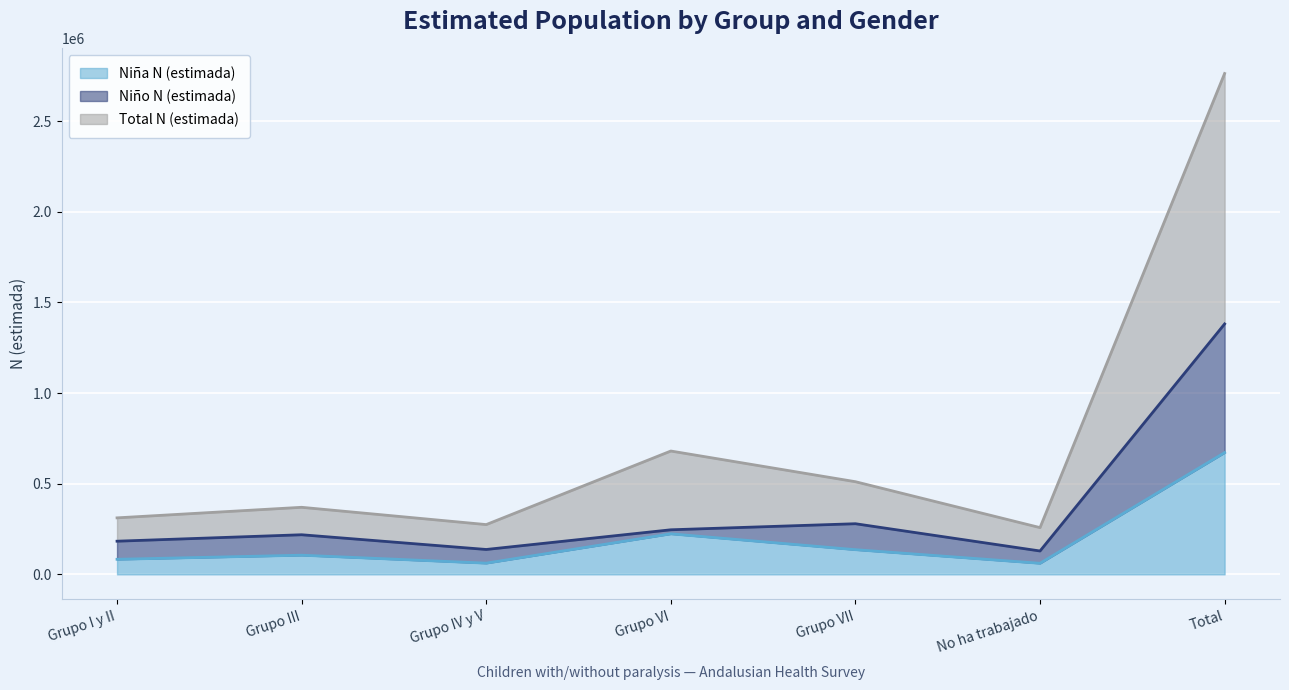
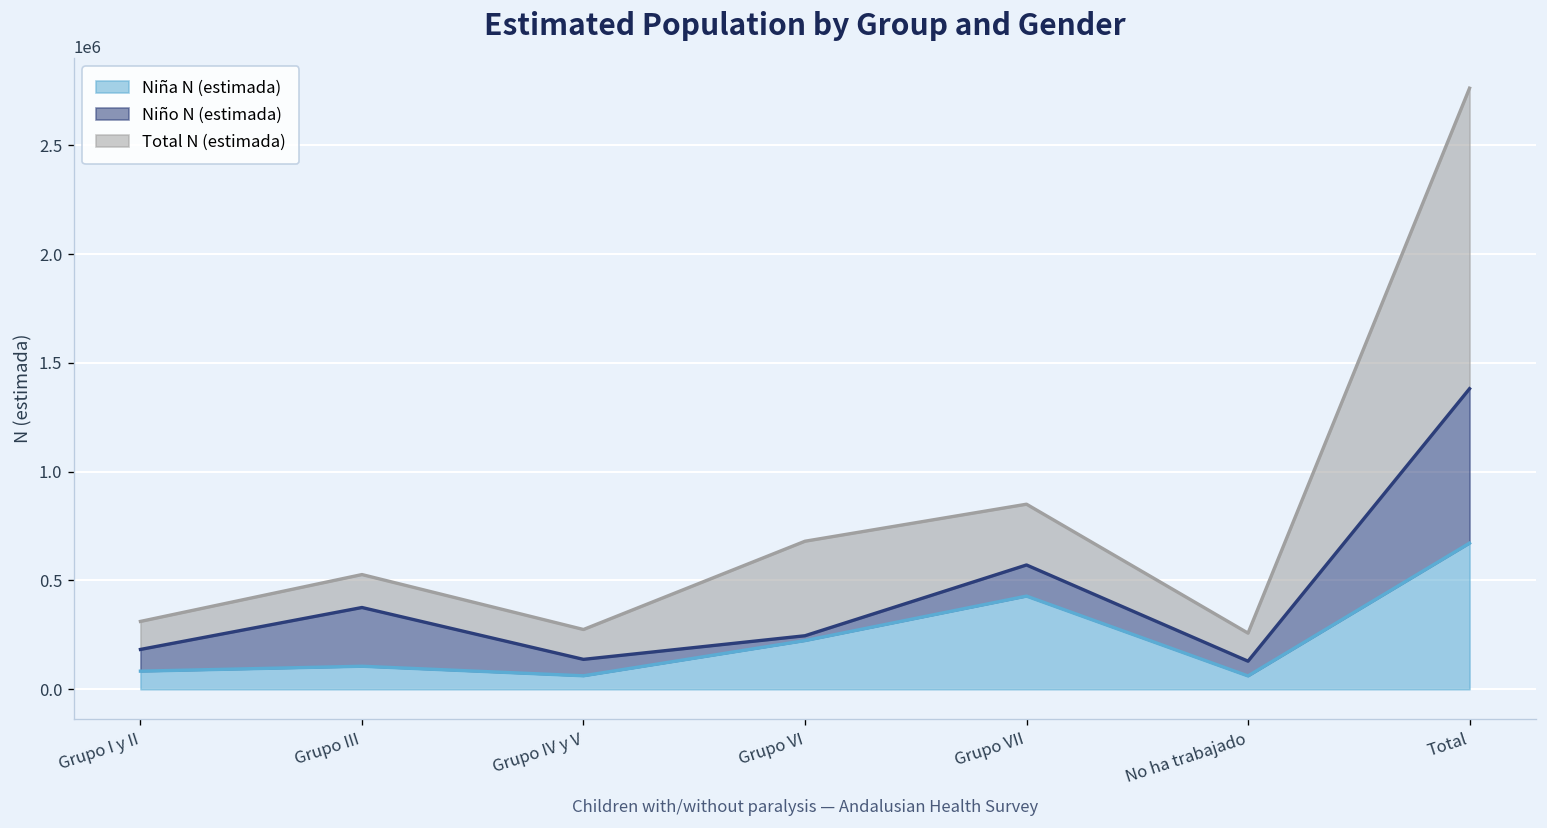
  {
    "Niña N (estimada)": {
      "Grupo I y II": 80000,
      "Grupo III": 110000,
      "Grupo IV y V": 60000,
      "Grupo VI": 220000,
-     "Grupo VII": 140000,
+     "Grupo VII": 430000,
      "No ha trabajado": 60000,
      "Total": 670000
    },
    "Niño N (estimada)": {
      "Grupo I y II": 100000,
-     "Grupo III": 110000,
+     "Grupo III": 270000,
      "Grupo IV y V": 80000,
      "Grupo VI": 20000,
      "Grupo VII": 140000,
      "No ha trabajado": 70000,
      "Total": 710000
    },
    "Total N (estimada)": {
      "Grupo I y II": 130000,
      "Grupo III": 150000,
      "Grupo IV y V": 140000,
      "Grupo VI": 430000,
-     "Grupo VII": 230000,
+     "Grupo VII": 280000,
      "No ha trabajado": 130000,
      "Total": 1380000
    }
  }
